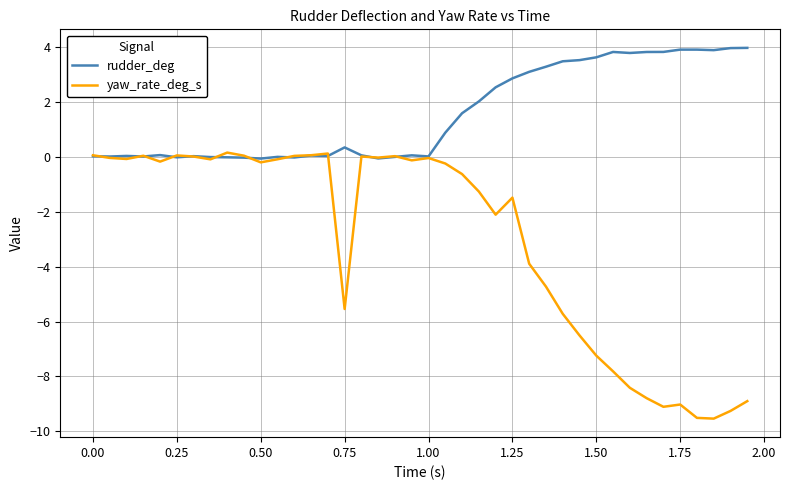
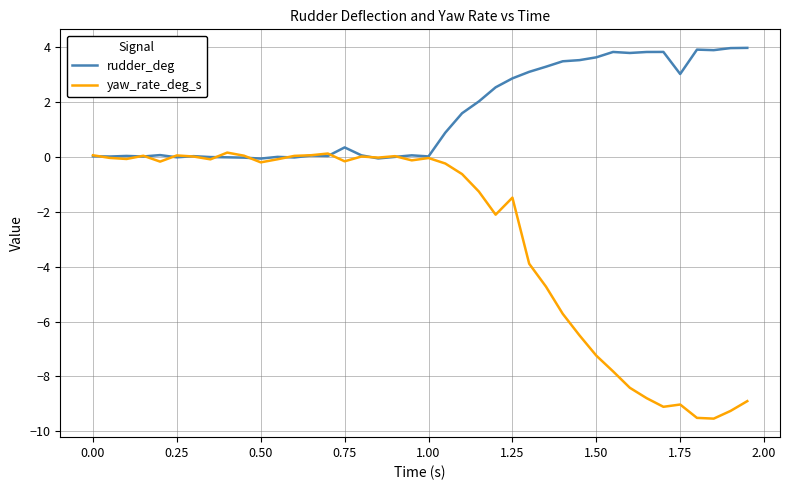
  {
    "rudder_deg": {
      "0.50": -0.1,
      "0.75": 0.3,
      "1.25": 2.9,
      "1.50": 3.6,
-     "1.75": 3.9
+     "1.75": 3.0
    },
    "yaw_rate_deg_s": {
      "0.50": -0.2,
-     "0.75": -5.5,
+     "0.75": -0.2,
      "1.25": -1.5,
      "1.50": -7.2,
      "1.75": -9.0
    }
  }
